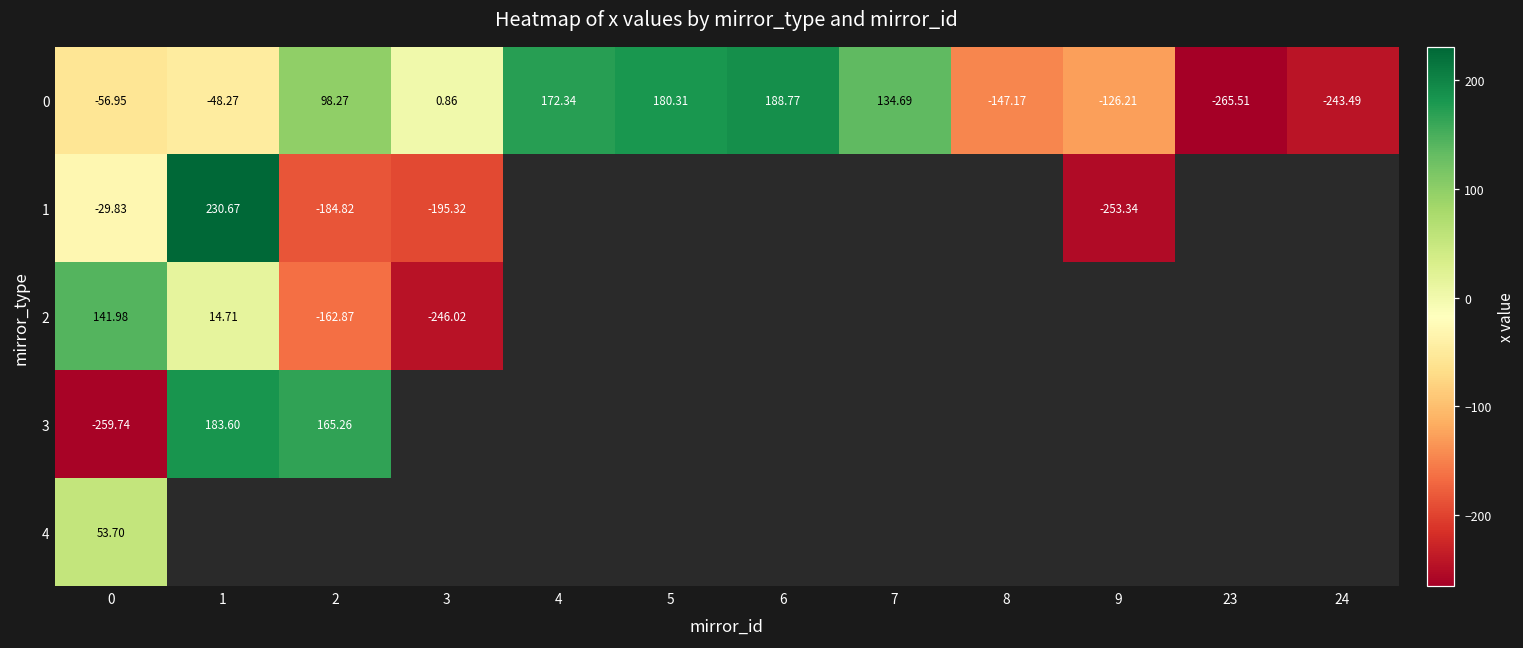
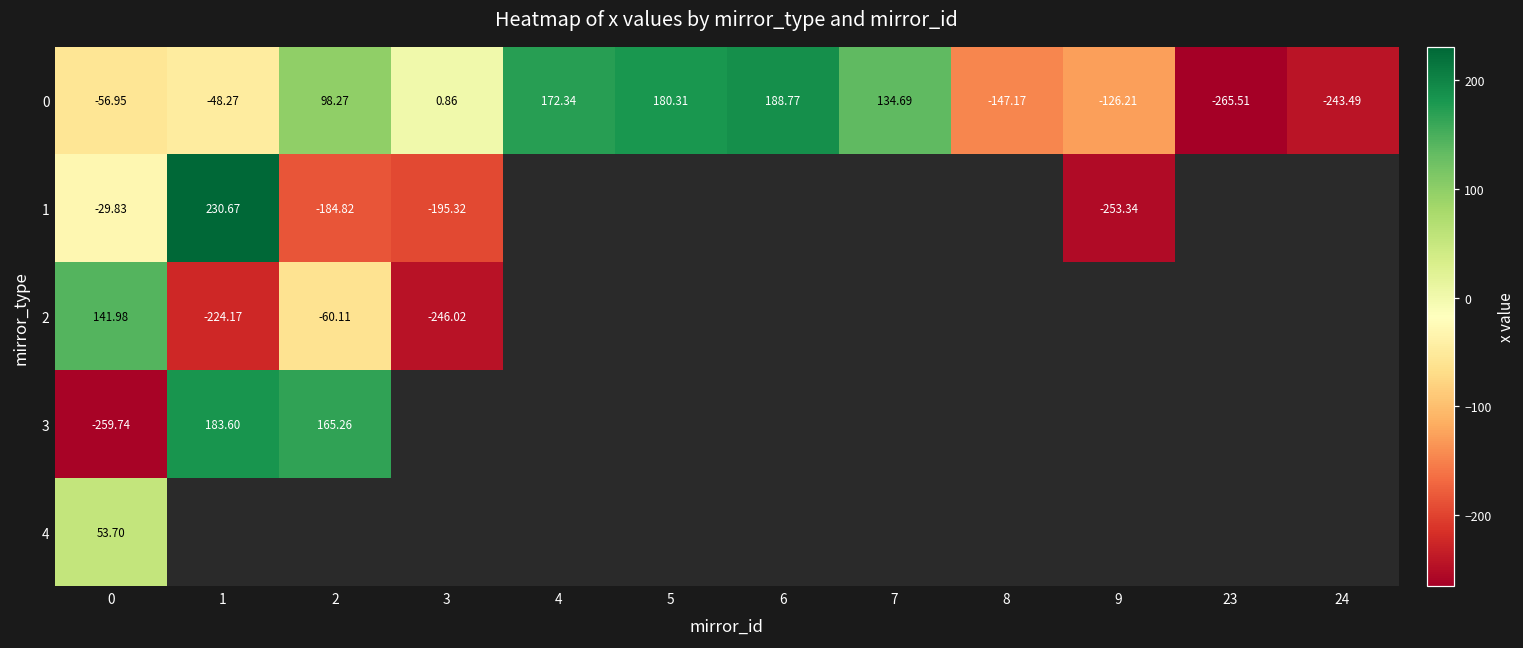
  {
    "0": {
      "0": -56.95,
      "1": -48.27,
      "2": 98.27,
      "3": 0.86,
      "4": 172.34,
      "5": 180.31,
      "6": 188.77,
      "7": 134.69,
      "8": -147.17,
      "9": -126.21,
      "23": -265.51,
      "24": -243.49
    },
    "1": {
      "0": -29.83,
      "1": 230.67,
      "2": -184.82,
      "3": -195.32,
      "9": -253.34
    },
    "2": {
      "0": 141.98,
-     "1": 14.71,
-     "2": -162.87,
+     "1": -224.17,
+     "2": -60.11,
      "3": -246.02
    },
    "3": {
      "0": -259.74,
      "1": 183.60,
      "2": 165.26
    },
    "4": {
      "0": 53.70
    }
  }
